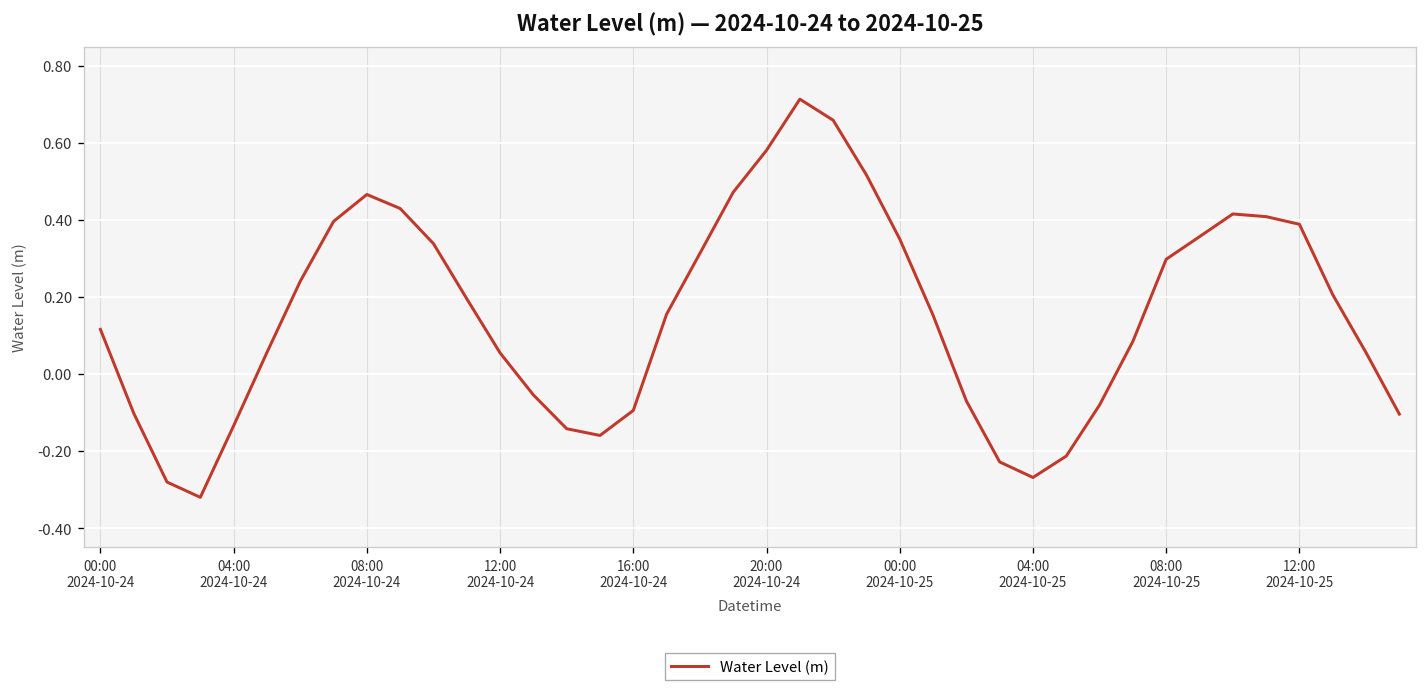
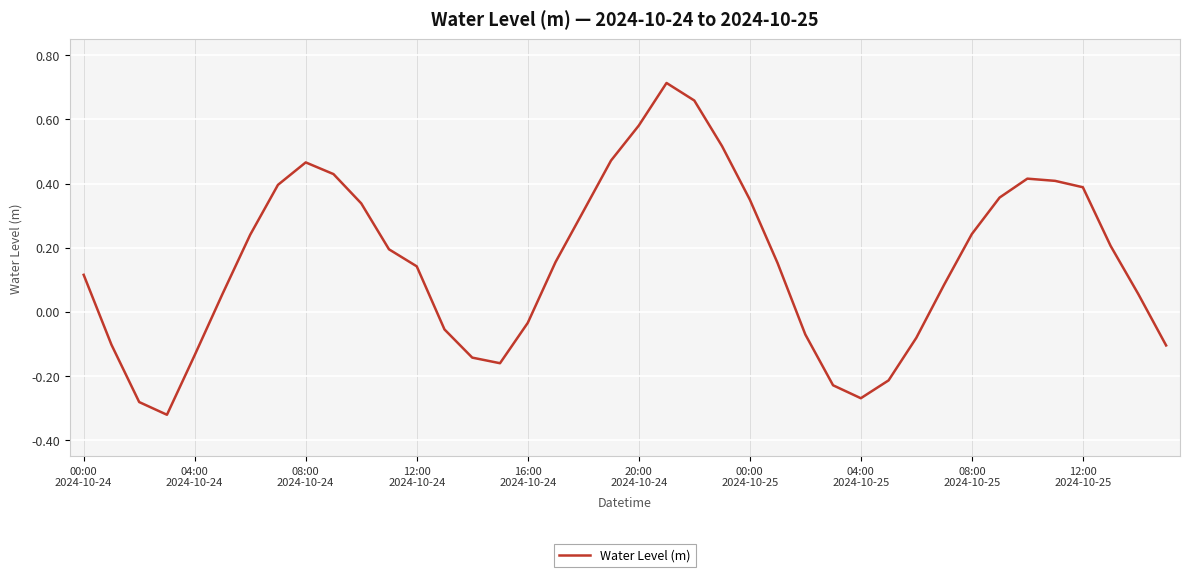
  {
    "00:00 2024-10-24": 0.12,
    "04:00 2024-10-24": -0.13,
    "08:00 2024-10-24": 0.47,
-   "12:00 2024-10-24": 0.05,
-   "16:00 2024-10-24": -0.09,
+   "12:00 2024-10-24": 0.14,
+   "16:00 2024-10-24": -0.03,
    "20:00 2024-10-24": 0.58,
    "00:00 2024-10-25": 0.35,
    "04:00 2024-10-25": -0.27,
-   "08:00 2024-10-25": 0.30,
+   "08:00 2024-10-25": 0.24,
    "12:00 2024-10-25": 0.39
  }
